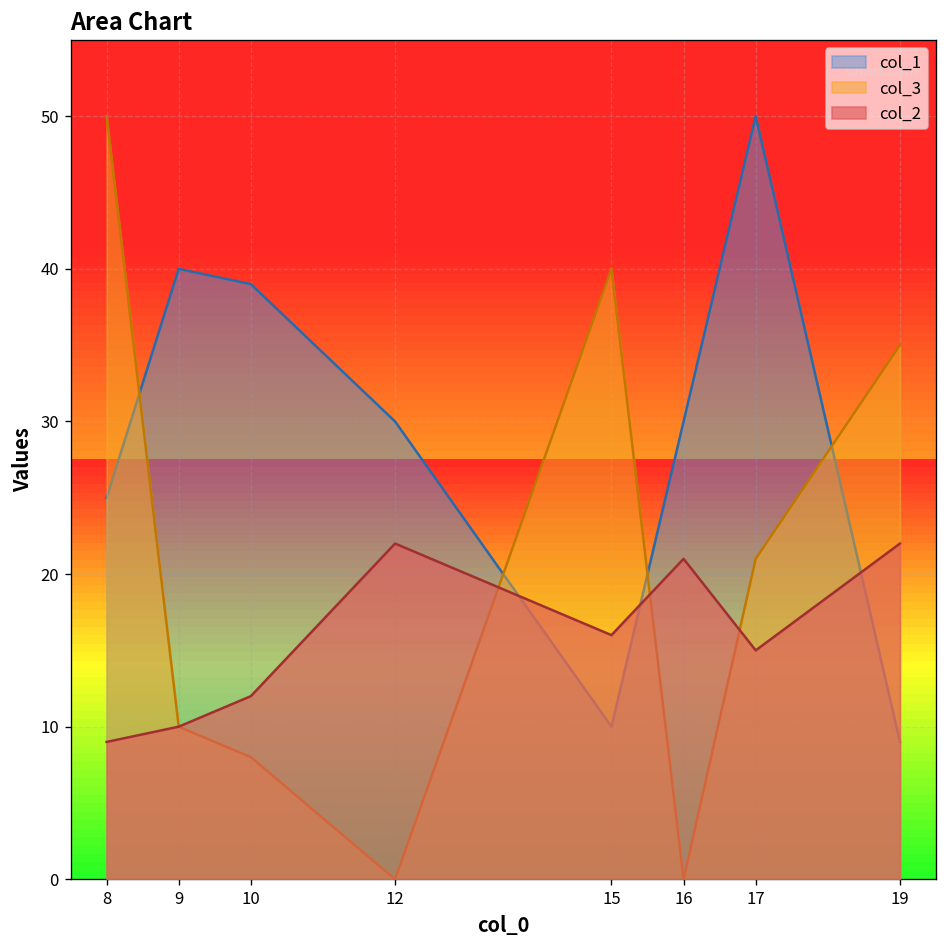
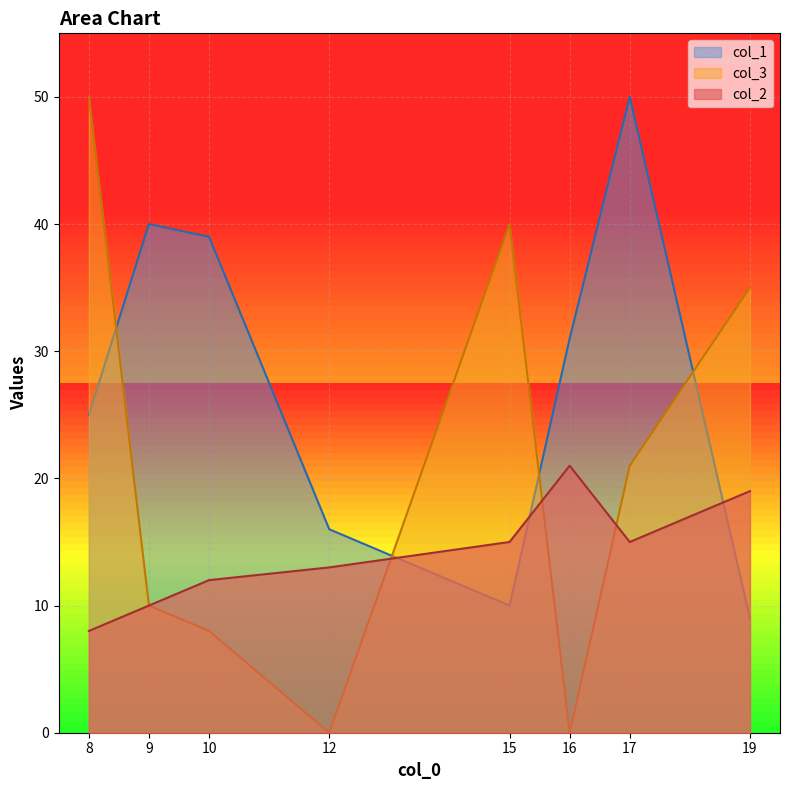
  {
    "col_1": {
      "8": 25,
      "9": 40,
      "10": 39,
-     "12": 30,
+     "12": 16,
      "15": 10,
-     "16": 30,
+     "16": 31,
      "17": 50,
      "19": 9
    },
    "col_3": {
      "8": 50,
      "10": 8,
      "12": 0,
      "15": 40,
      "16": 0,
      "17": 21,
      "19": 35
    },
    "col_2": {
-     "8": 9,
+     "8": 8,
      "10": 12,
-     "12": 22,
-     "15": 16,
+     "12": 13,
+     "15": 15,
      "16": 21,
      "17": 15,
-     "19": 22
+     "19": 19
    }
  }
